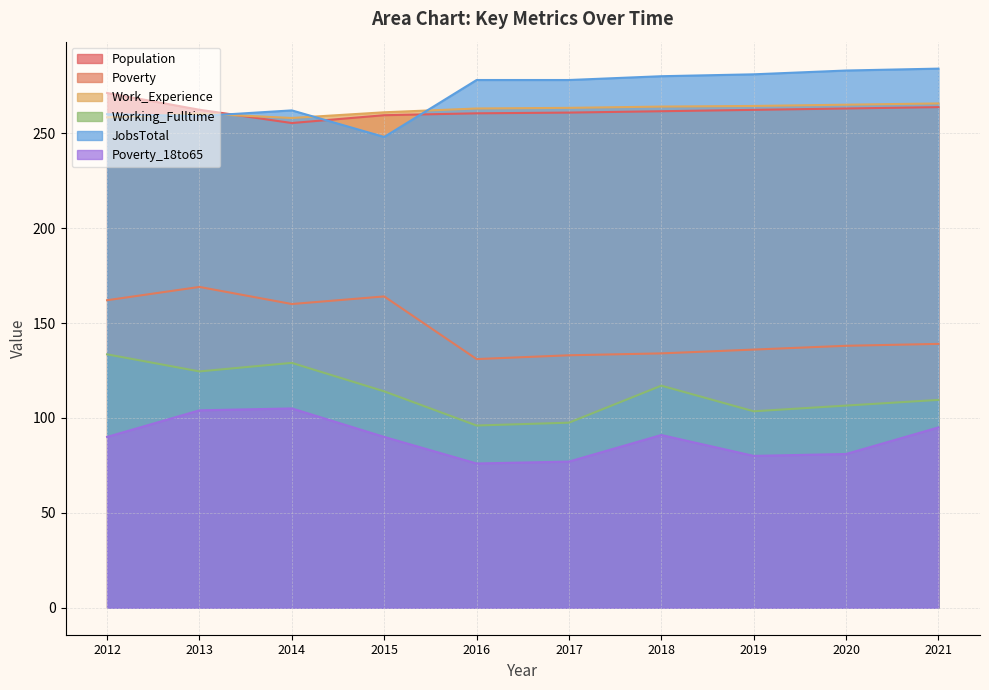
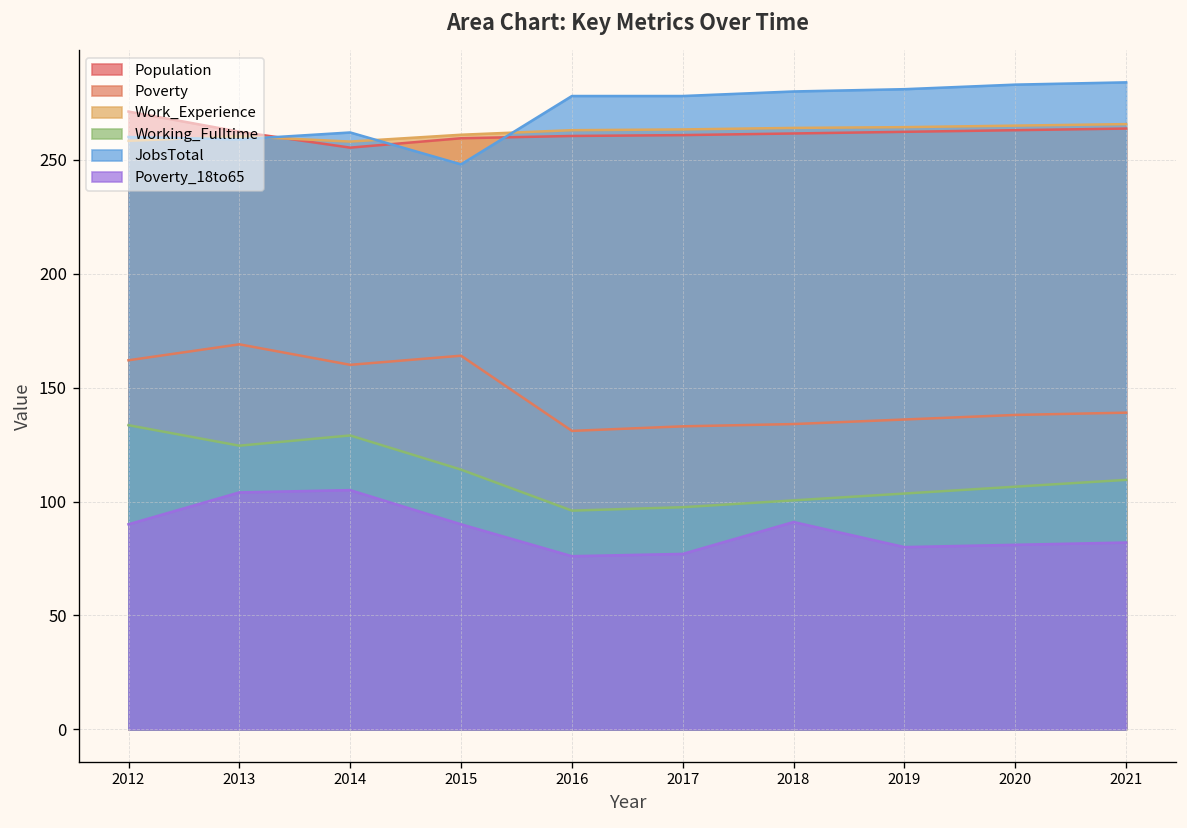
  {
    "Working_Fulltime": {
      "2012": 134,
      "2013": 125,
      "2014": 129,
      "2015": 114,
      "2016": 96,
      "2017": 98,
-     "2018": 117,
+     "2018": 101,
      "2019": 104,
      "2020": 107,
      "2021": 110
    },
    "JobsTotal": {
      "2014": 262,
      "2015": 248,
      "2016": 278,
      "2017": 278,
      "2018": 280,
      "2019": 281,
      "2020": 283,
      "2021": 284
    },
    "Poverty_18to65": {
      "2012": 90,
      "2013": 104,
      "2014": 105,
      "2015": 90,
      "2016": 76,
      "2017": 77,
      "2018": 91,
      "2019": 80,
      "2020": 81,
-     "2021": 95
+     "2021": 82
    }
  }
